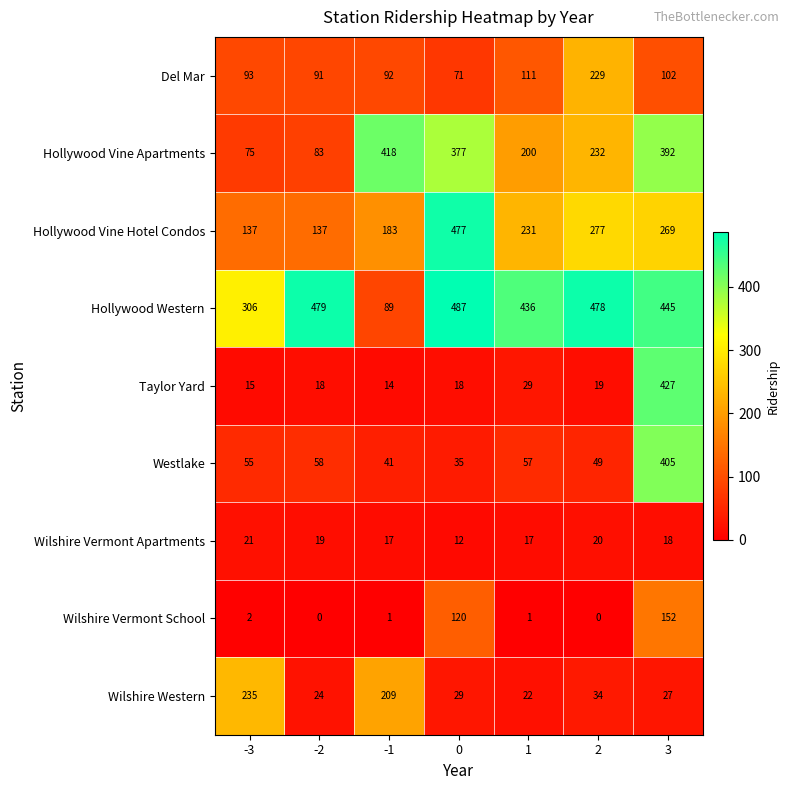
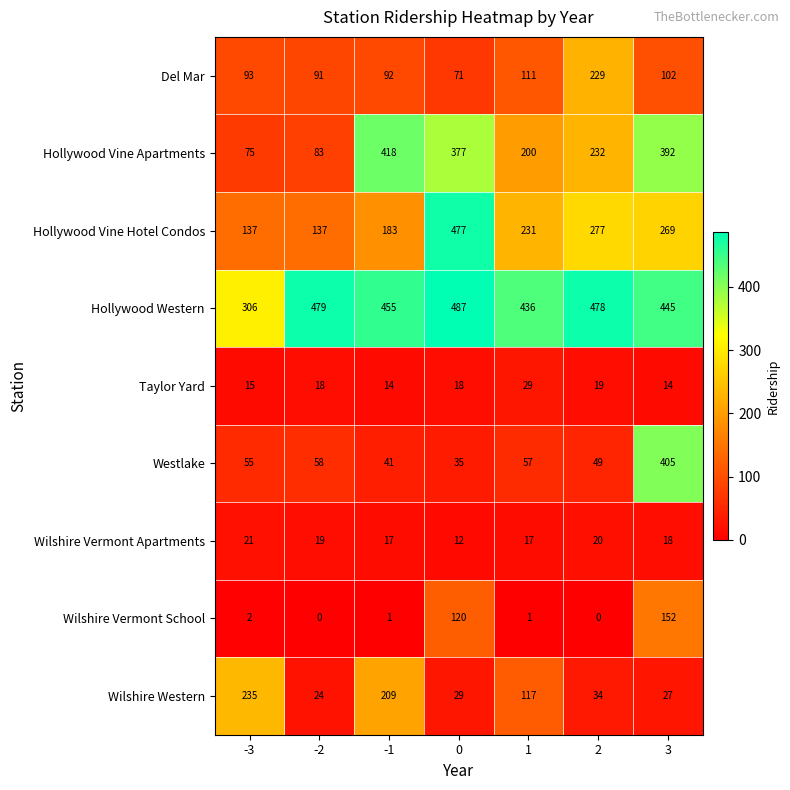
  {
    "Del Mar": {
      "-3": 93,
      "-2": 91,
      "-1": 92,
      "0": 71,
      "1": 111,
      "2": 229,
      "3": 102
    },
    "Hollywood Vine Apartments": {
      "-3": 75,
      "-2": 83,
      "-1": 418,
      "0": 377,
      "1": 200,
      "2": 232,
      "3": 392
    },
    "Hollywood Vine Hotel Condos": {
      "-3": 137,
      "-2": 137,
      "-1": 183,
      "0": 477,
      "1": 231,
      "2": 277,
      "3": 269
    },
    "Hollywood Western": {
      "-3": 306,
      "-2": 479,
-     "-1": 89,
+     "-1": 455,
      "0": 487,
      "1": 436,
      "2": 478,
      "3": 445
    },
    "Taylor Yard": {
      "-3": 15,
      "-2": 18,
      "-1": 14,
      "0": 18,
      "1": 29,
      "2": 19,
-     "3": 427
+     "3": 14
    },
    "Westlake": {
      "-3": 55,
      "-2": 58,
      "-1": 41,
      "0": 35,
      "1": 57,
      "2": 49,
      "3": 405
    },
    "Wilshire Vermont Apartments": {
      "-3": 21,
      "-2": 19,
      "-1": 17,
      "0": 12,
      "1": 17,
      "2": 20,
      "3": 18
    },
    "Wilshire Vermont School": {
      "-3": 2,
      "-2": 0,
      "-1": 1,
      "0": 120,
      "1": 1,
      "2": 0,
      "3": 152
    },
    "Wilshire Western": {
      "-3": 235,
      "-2": 24,
      "-1": 209,
      "0": 29,
-     "1": 22,
+     "1": 117,
      "2": 34,
      "3": 27
    }
  }
